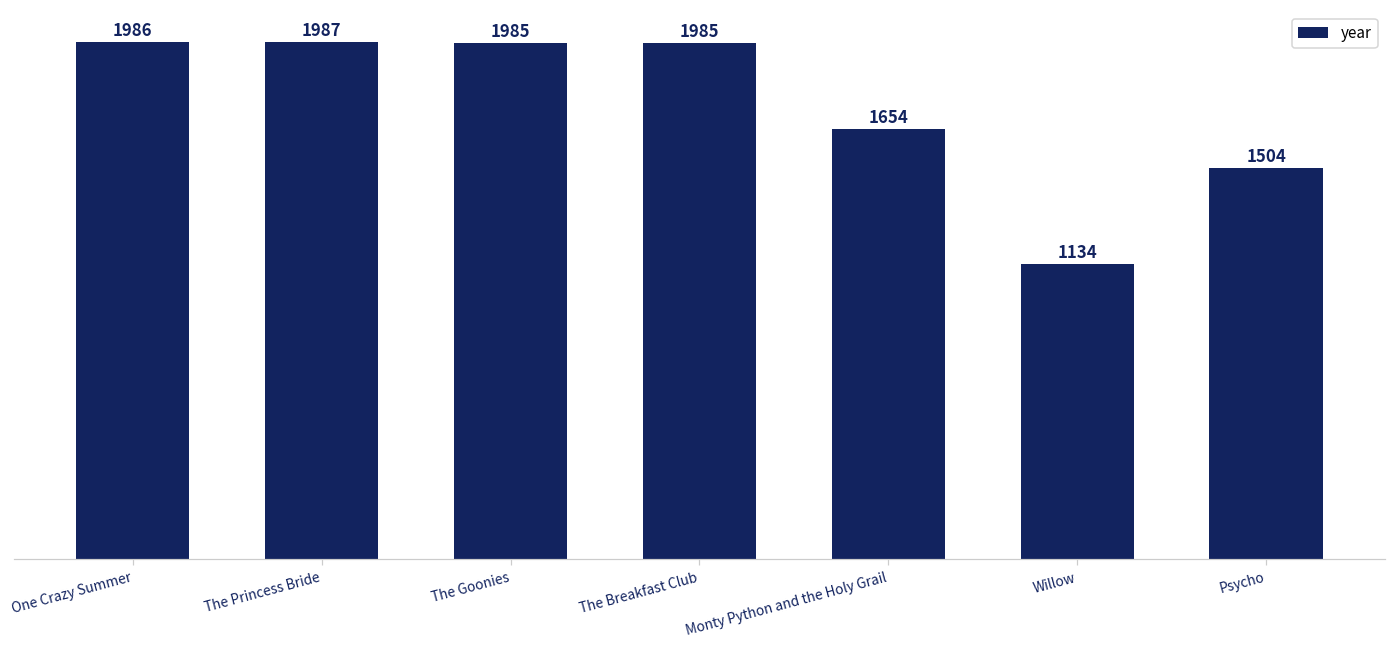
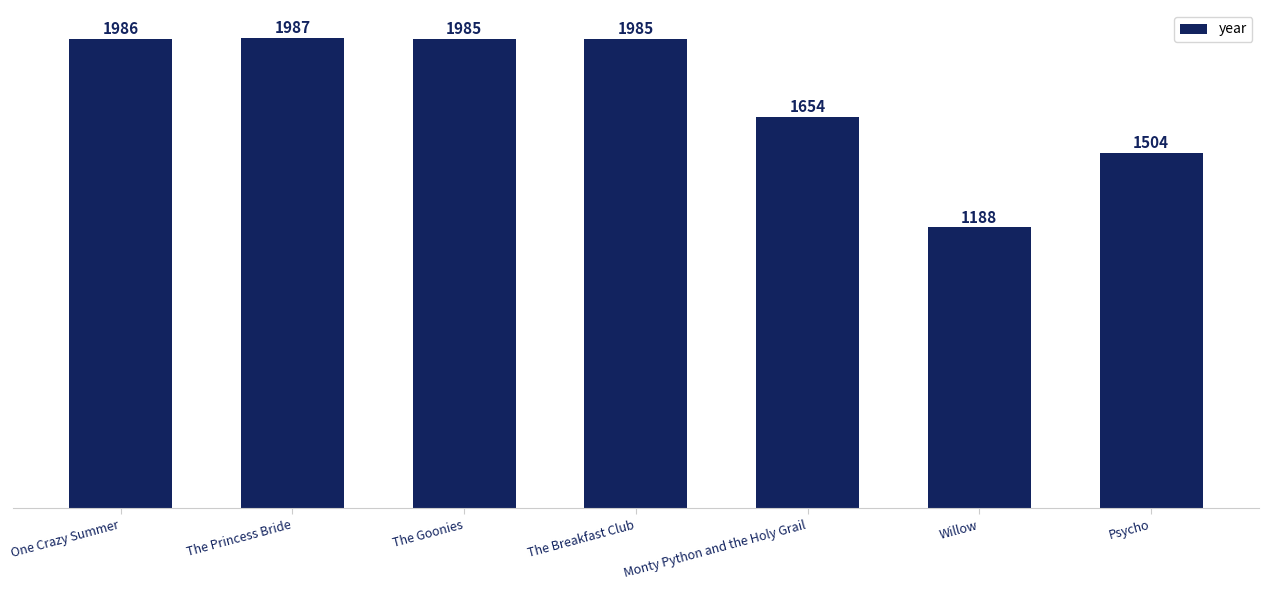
  {
    "One Crazy Summer": 1986,
    "The Princess Bride": 1987,
    "The Goonies": 1985,
    "The Breakfast Club": 1985,
    "Monty Python and the Holy Grail": 1654,
-   "Willow": 1134,
+   "Willow": 1188,
    "Psycho": 1504
  }
